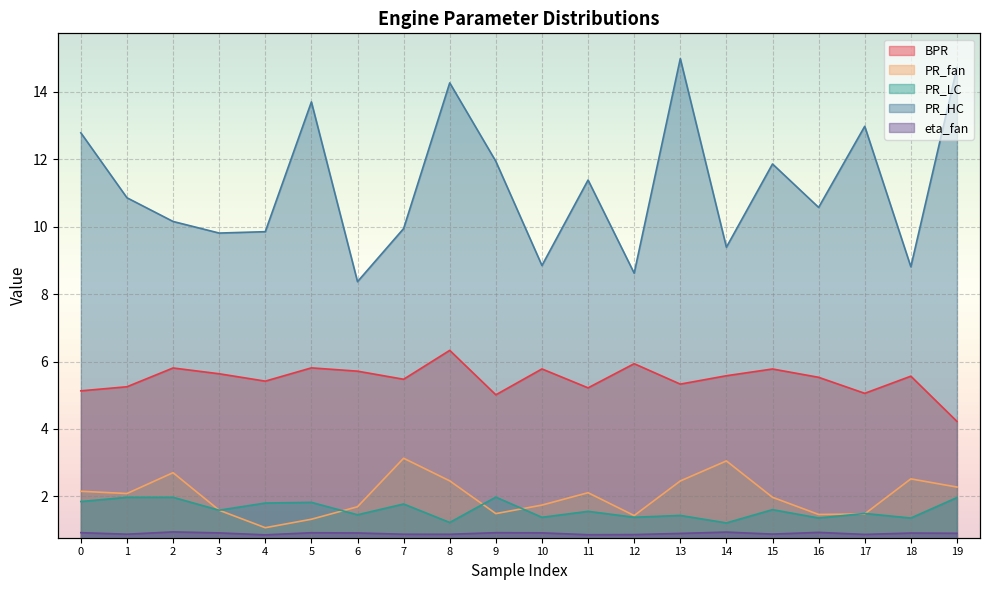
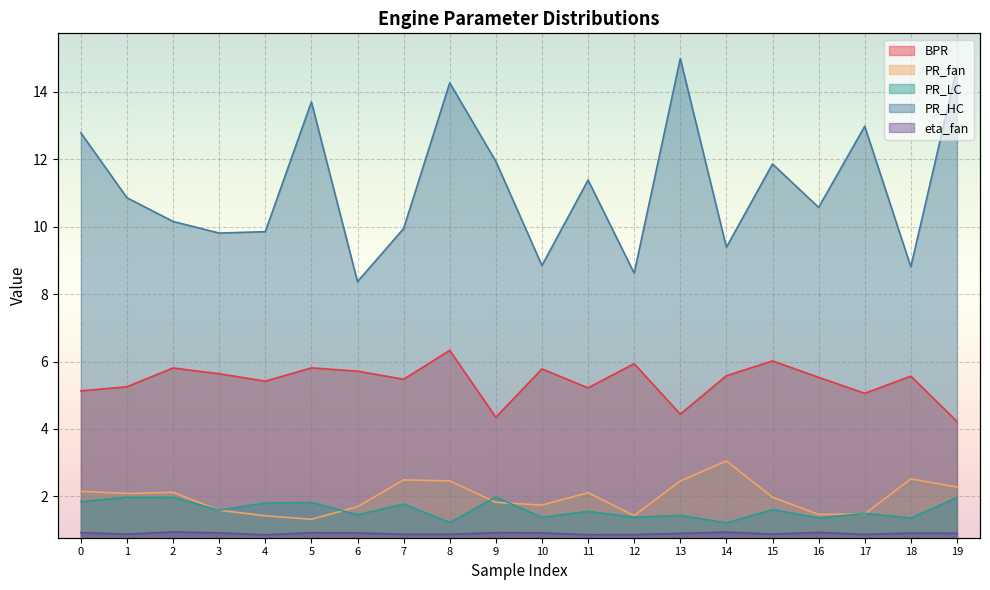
  {
    "BPR": {
      "0": 5.1,
      "1": 5.3,
      "2": 5.8,
      "3": 5.6,
      "4": 5.4,
      "5": 5.8,
      "6": 5.7,
      "7": 5.5,
      "8": 6.3,
-     "9": 5.0,
+     "9": 4.3,
      "10": 5.8,
      "11": 5.2,
      "12": 5.9,
-     "13": 5.3,
+     "13": 4.4,
      "14": 5.6,
-     "15": 5.8,
+     "15": 6.0,
      "16": 5.5,
      "17": 5.1,
      "18": 5.6,
      "19": 4.2
    },
    "PR_fan": {
      "0": 2.2,
      "1": 2.1,
-     "2": 2.7,
-     "4": 1.1,
+     "2": 2.1,
+     "4": 1.4,
      "5": 1.3,
      "6": 1.7,
-     "7": 3.1,
+     "7": 2.5,
      "8": 2.5,
-     "9": 1.5,
+     "9": 1.8,
      "10": 1.7,
      "11": 2.1,
      "13": 2.5,
      "14": 3.1,
      "15": 2.0,
      "16": 1.5,
      "18": 2.5,
      "19": 2.3
    }
  }
